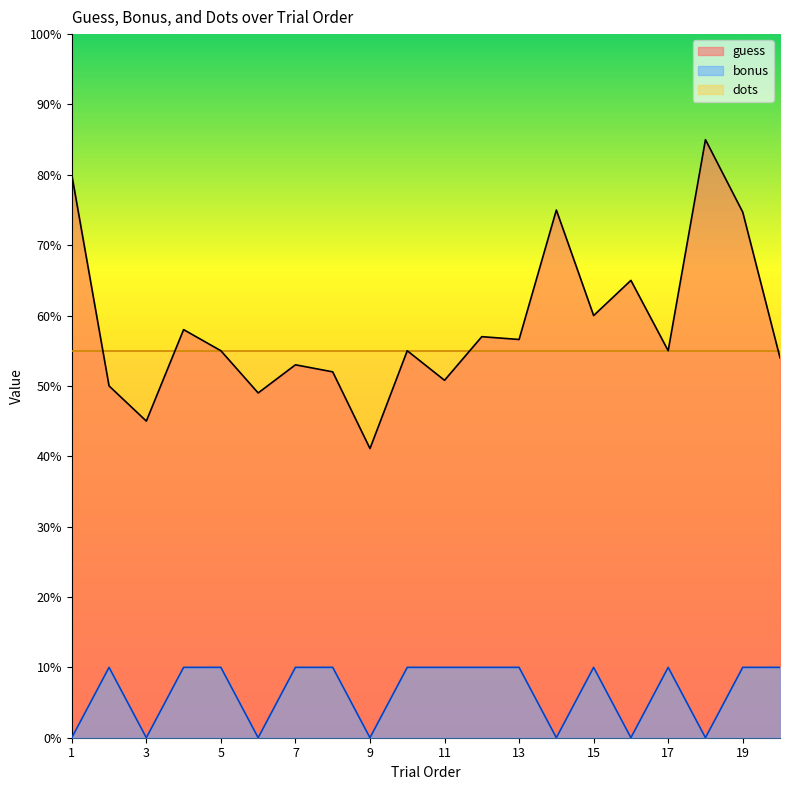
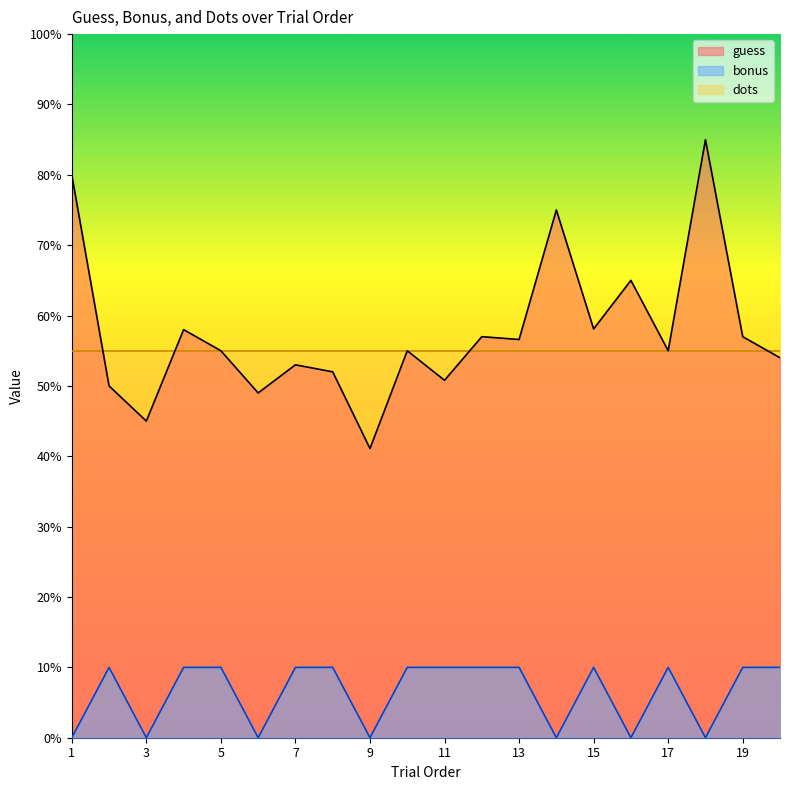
  {
    "guess": {
      "1": "80%",
      "3": "45%",
      "7": "53%",
      "9": "41%",
      "11": "51%",
      "13": "57%",
-     "15": "60%",
-     "19": "75%"
+     "15": "58%",
+     "19": "57%"
    },
    "bonus": {
      "1": "0%",
      "3": "0%",
      "5": "10%",
      "7": "10%",
      "9": "0%",
      "11": "10%",
      "13": "10%",
      "15": "10%",
      "17": "10%",
      "19": "10%"
    },
    "dots": {
      "1": "55%",
      "3": "55%",
      "7": "55%",
      "9": "55%",
      "11": "55%",
      "13": "55%",
      "15": "55%",
      "19": "55%"
    }
  }
